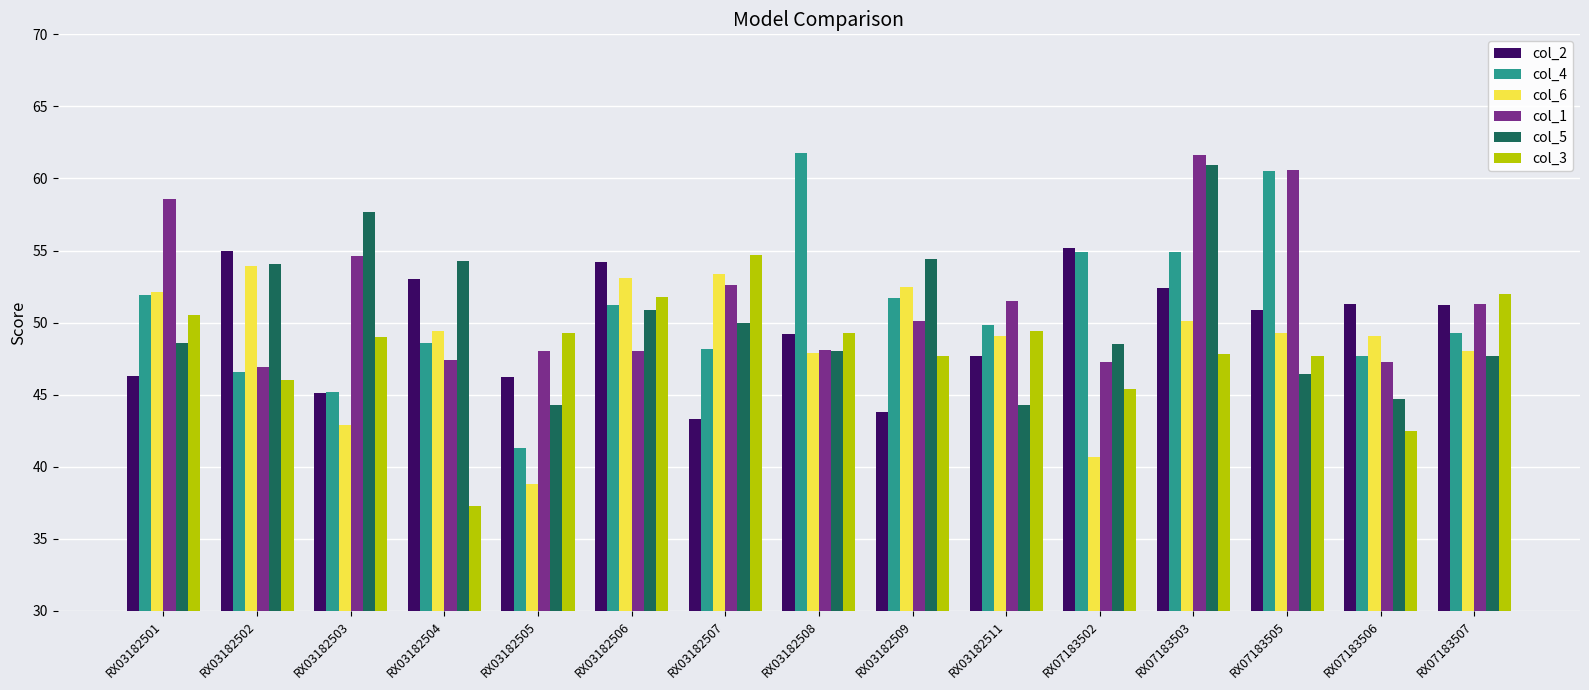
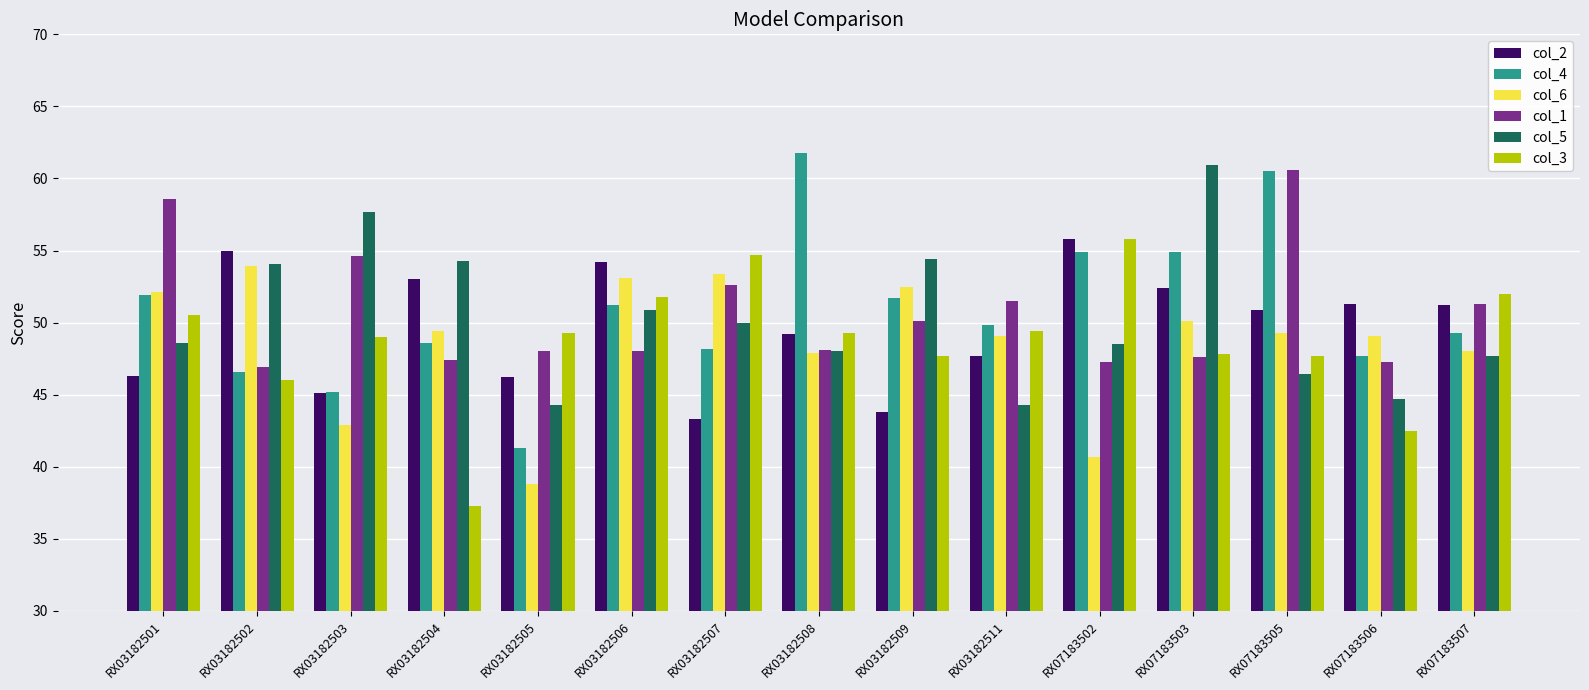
  {
    "col_2": {
      "RX03182501": 46.3,
      "RX03182502": 55.0,
      "RX03182503": 45.1,
      "RX03182504": 53.0,
      "RX03182505": 46.2,
      "RX03182506": 54.2,
      "RX03182507": 43.3,
      "RX03182508": 49.2,
      "RX03182509": 43.8,
      "RX03182511": 47.7,
-     "RX07183502": 55.2,
+     "RX07183502": 55.8,
      "RX07183503": 52.4,
      "RX07183505": 50.9,
      "RX07183506": 51.3,
      "RX07183507": 51.2
    },
    "col_4": {
      "RX03182501": 51.9,
      "RX03182502": 46.6,
      "RX03182503": 45.2,
      "RX03182504": 48.6,
      "RX03182505": 41.3,
      "RX03182506": 51.2,
      "RX03182507": 48.2,
      "RX03182508": 61.8,
      "RX03182509": 51.7,
      "RX03182511": 49.8,
      "RX07183502": 54.9,
      "RX07183503": 54.9,
      "RX07183505": 60.5,
      "RX07183506": 47.7,
      "RX07183507": 49.3
    },
    "col_6": {
      "RX03182501": 52.1,
      "RX03182502": 53.9,
      "RX03182503": 42.9,
      "RX03182504": 49.4,
      "RX03182505": 38.8,
      "RX03182506": 53.1,
      "RX03182507": 53.4,
      "RX03182508": 47.9,
      "RX03182509": 52.5,
      "RX03182511": 49.1,
      "RX07183502": 40.7,
      "RX07183503": 50.1,
      "RX07183505": 49.3,
      "RX07183506": 49.1,
      "RX07183507": 48.0
    },
    "col_1": {
      "RX03182501": 58.6,
      "RX03182502": 46.9,
      "RX03182503": 54.6,
      "RX03182504": 47.4,
      "RX03182505": 48.0,
      "RX03182506": 48.0,
      "RX03182507": 52.6,
      "RX03182508": 48.1,
      "RX03182509": 50.1,
      "RX03182511": 51.5,
      "RX07183502": 47.3,
-     "RX07183503": 61.6,
+     "RX07183503": 47.6,
      "RX07183505": 60.6,
      "RX07183506": 47.3,
      "RX07183507": 51.3
    },
    "col_5": {
      "RX03182501": 48.6,
      "RX03182502": 54.1,
      "RX03182503": 57.7,
      "RX03182504": 54.3,
      "RX03182505": 44.3,
      "RX03182506": 50.9,
      "RX03182507": 50.0,
      "RX03182508": 48.0,
      "RX03182509": 54.4,
      "RX03182511": 44.3,
      "RX07183502": 48.5,
      "RX07183503": 60.9,
      "RX07183505": 46.4,
      "RX07183506": 44.7,
      "RX07183507": 47.7
    },
    "col_3": {
      "RX03182501": 50.5,
      "RX03182502": 46.0,
      "RX03182503": 49.0,
      "RX03182504": 37.3,
      "RX03182505": 49.3,
      "RX03182506": 51.8,
      "RX03182507": 54.7,
      "RX03182508": 49.3,
      "RX03182509": 47.7,
      "RX03182511": 49.4,
-     "RX07183502": 45.4,
+     "RX07183502": 55.8,
      "RX07183503": 47.8,
      "RX07183505": 47.7,
      "RX07183506": 42.5,
      "RX07183507": 52.0
    }
  }
